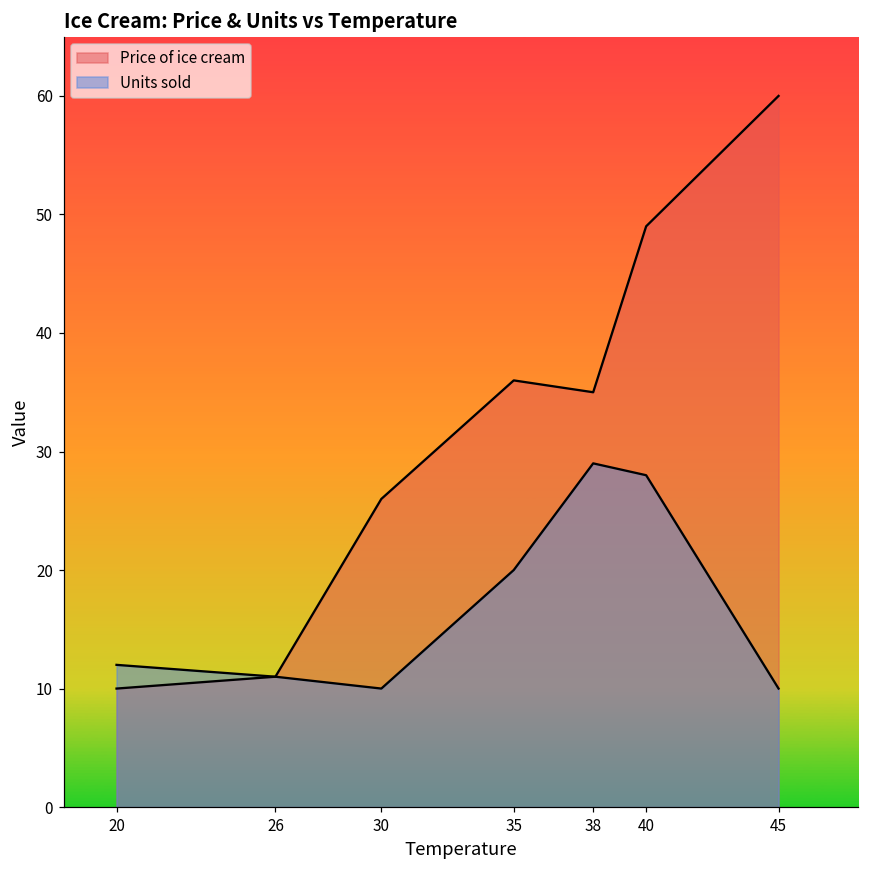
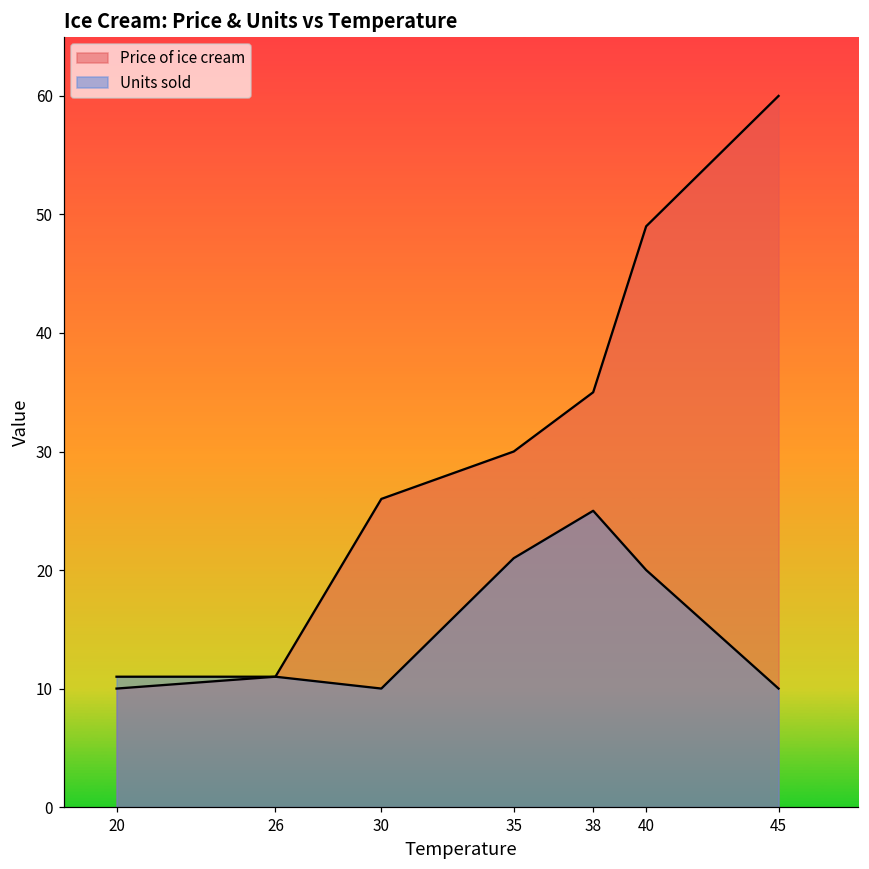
  {
    "Price of ice cream": {
      "20": 10,
      "30": 26,
-     "35": 36,
+     "35": 30,
      "38": 35,
      "40": 49,
      "45": 60
    },
    "Units sold": {
-     "20": 12,
+     "20": 11,
      "30": 10,
-     "35": 20,
-     "38": 29,
-     "40": 28,
+     "35": 21,
+     "38": 25,
+     "40": 20,
      "45": 10
    }
  }
